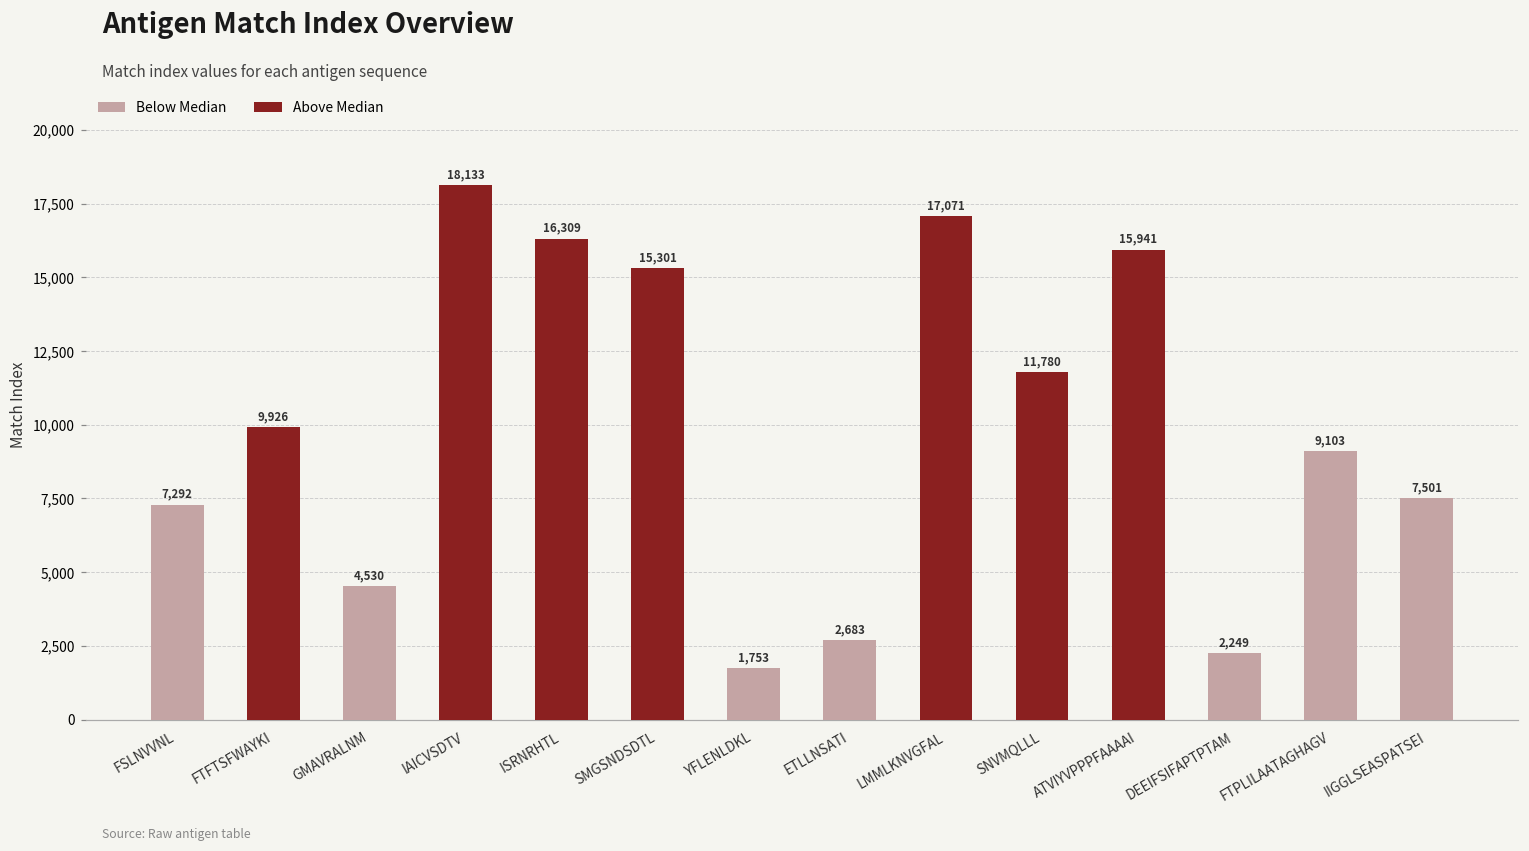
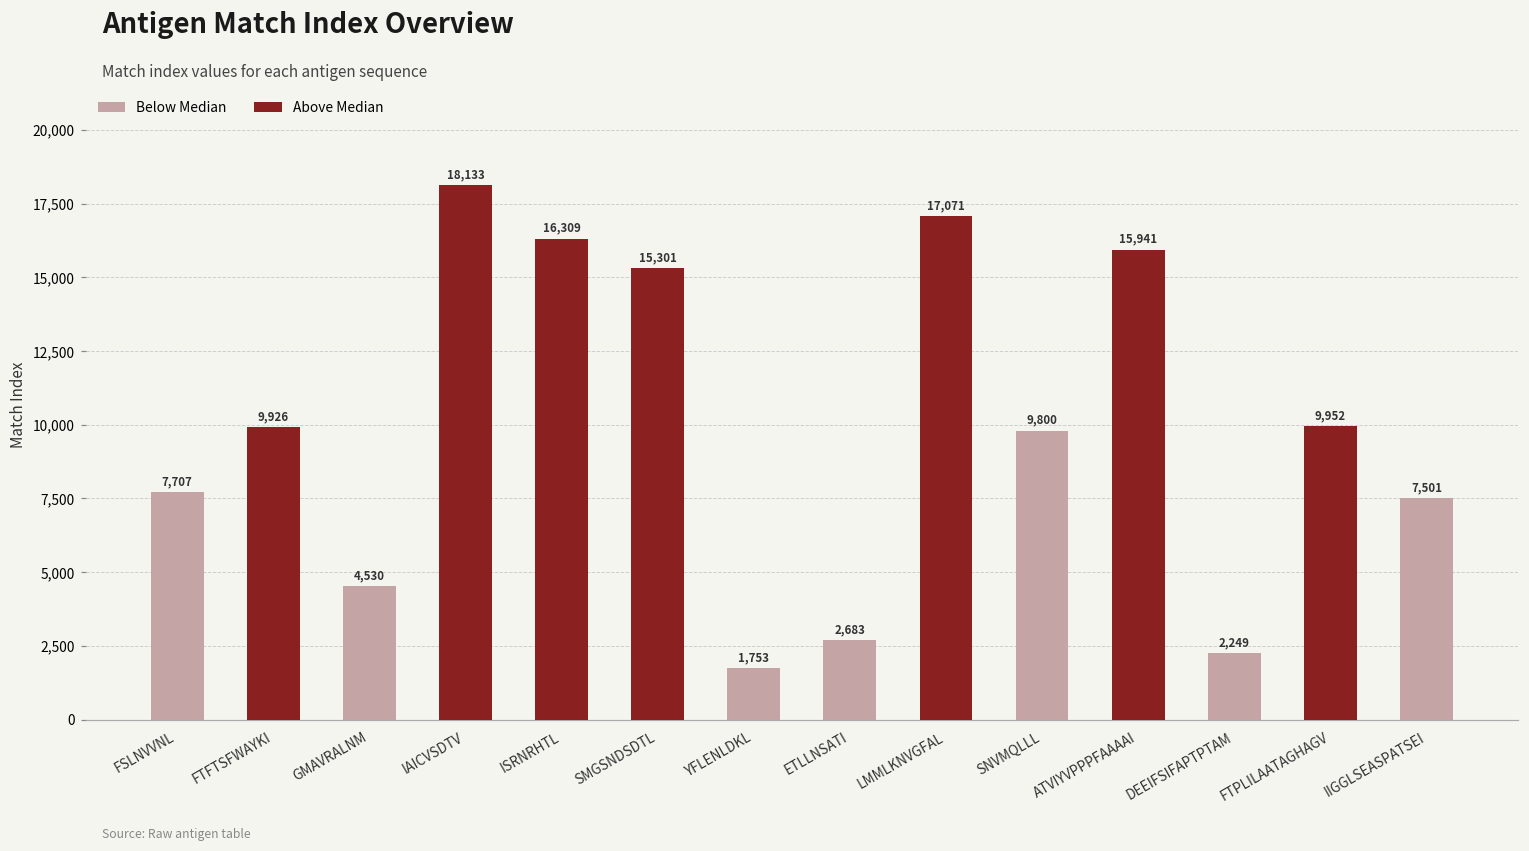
  {
-   "FSLNVVNL": "7,292",
+   "FSLNVVNL": "7,707",
    "FTFTSFWAYKI": "9,926",
    "GMAVRALNM": "4,530",
    "IAICVSDTV": "18,133",
    "ISRNRHTL": "16,309",
    "SMGSNDSDTL": "15,301",
    "YFLENLDKL": "1,753",
    "ETLLNSATI": "2,683",
    "LMMLKNVGFAL": "17,071",
-   "SNVMQLLL": "11,780",
+   "SNVMQLLL": "9,800",
    "ATVIYVPPPFAAAAI": "15,941",
    "DEEIFSIFAPTPTAM": "2,249",
-   "FTPLILAATAGHAGV": "9,103",
+   "FTPLILAATAGHAGV": "9,952",
    "IIGGLSEASPATSEI": "7,501"
  }
